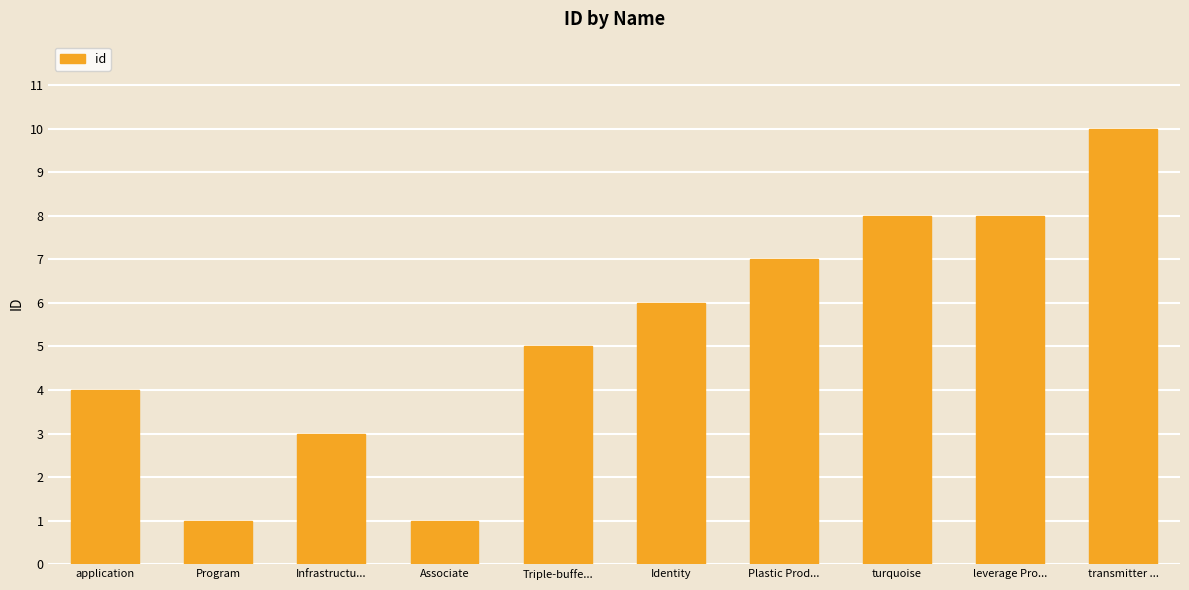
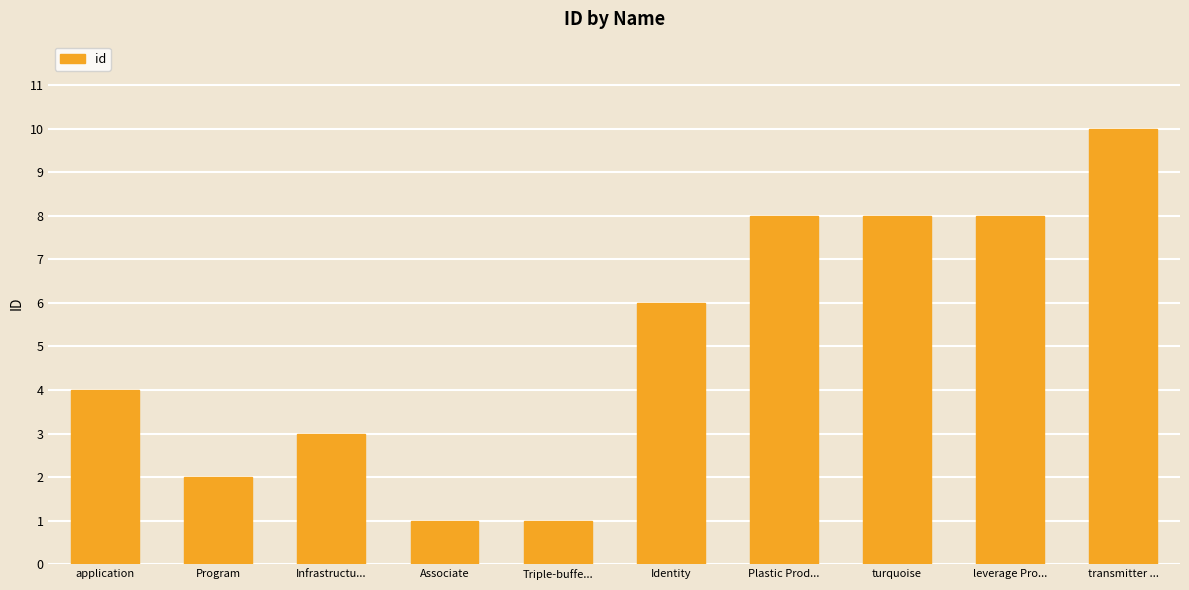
  {
    "application": 4,
-   "Program": 1,
+   "Program": 2,
    "Infrastructu...": 3,
    "Associate": 1,
-   "Triple-buffe...": 5,
+   "Triple-buffe...": 1,
    "Identity": 6,
-   "Plastic Prod...": 7,
+   "Plastic Prod...": 8,
    "turquoise": 8,
    "leverage Pro...": 8,
    "transmitter ...": 10
  }
